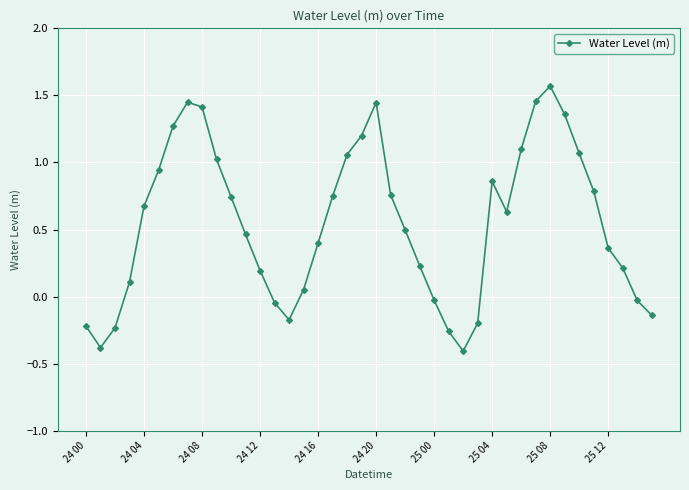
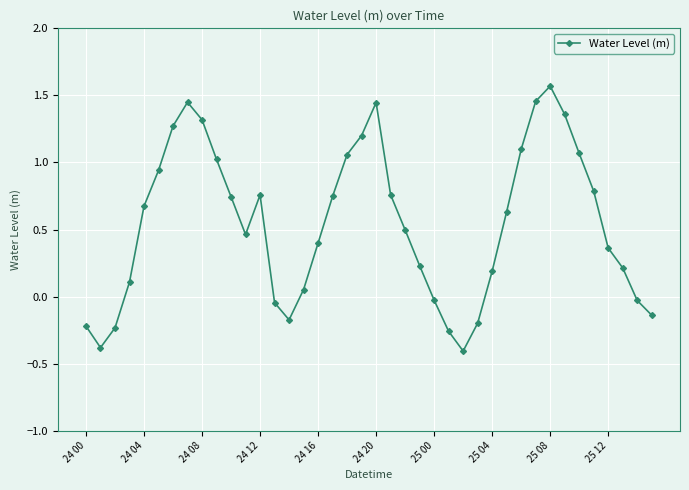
  {
    "24 00": -0.22,
    "24 04": 0.67,
-   "24 08": 1.41,
-   "24 12": 0.19,
+   "24 08": 1.32,
+   "24 12": 0.76,
    "24 16": 0.40,
    "24 20": 1.45,
    "25 00": -0.03,
-   "25 04": 0.86,
+   "25 04": 0.19,
    "25 08": 1.57,
    "25 12": 0.36
  }
